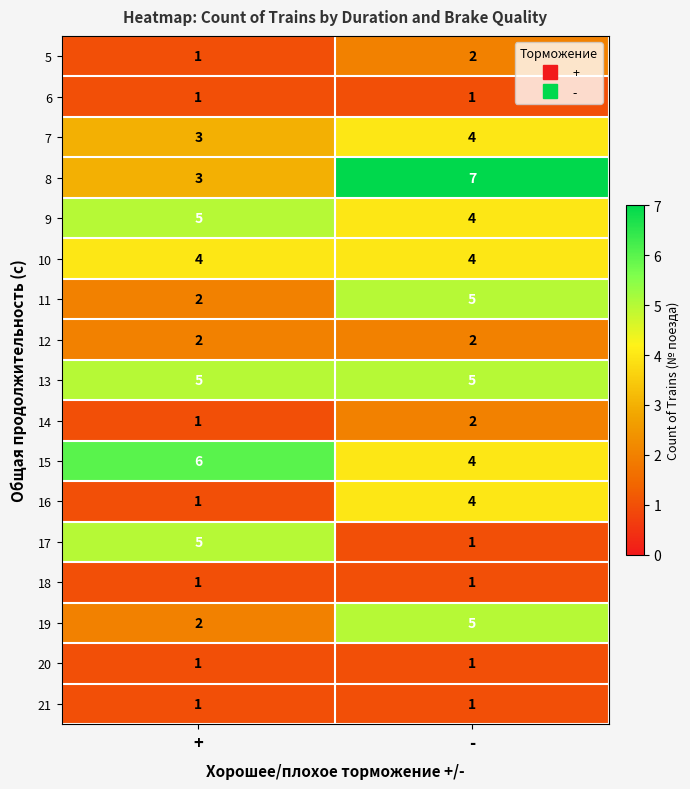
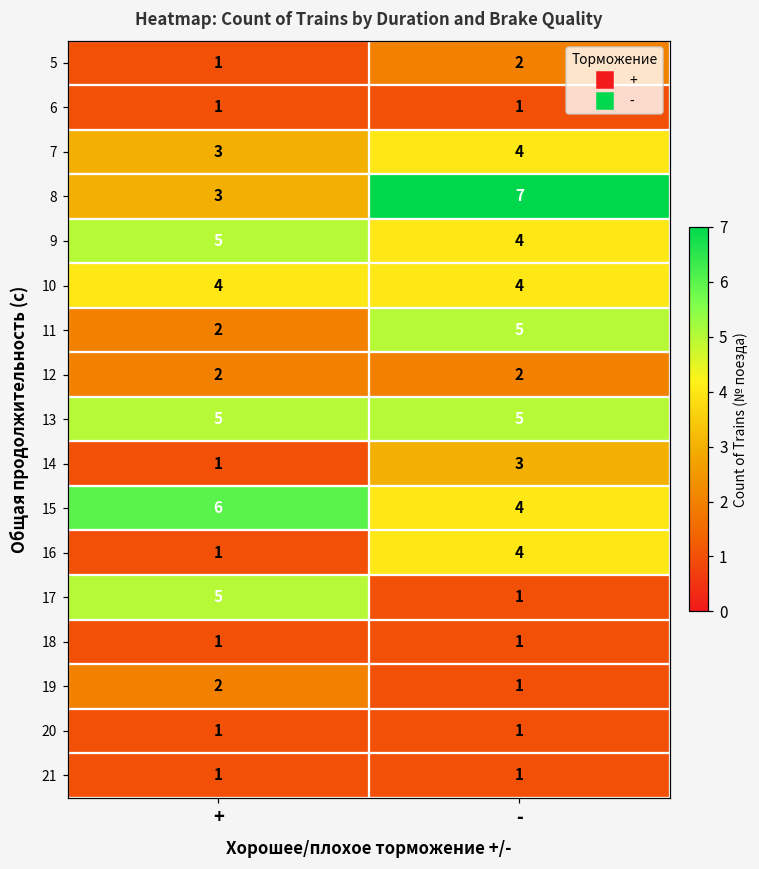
  {
    "5": {
      "+": 1,
      "-": 2
    },
    "6": {
      "+": 1,
      "-": 1
    },
    "7": {
      "+": 3,
      "-": 4
    },
    "8": {
      "+": 3,
      "-": 7
    },
    "9": {
      "+": 5,
      "-": 4
    },
    "10": {
      "+": 4,
      "-": 4
    },
    "11": {
      "+": 2,
      "-": 5
    },
    "12": {
      "+": 2,
      "-": 2
    },
    "13": {
      "+": 5,
      "-": 5
    },
    "14": {
      "+": 1,
-     "-": 2
+     "-": 3
    },
    "15": {
      "+": 6,
      "-": 4
    },
    "16": {
      "+": 1,
      "-": 4
    },
    "17": {
      "+": 5,
      "-": 1
    },
    "18": {
      "+": 1,
      "-": 1
    },
    "19": {
      "+": 2,
-     "-": 5
+     "-": 1
    },
    "20": {
      "+": 1,
      "-": 1
    },
    "21": {
      "+": 1,
      "-": 1
    }
  }
